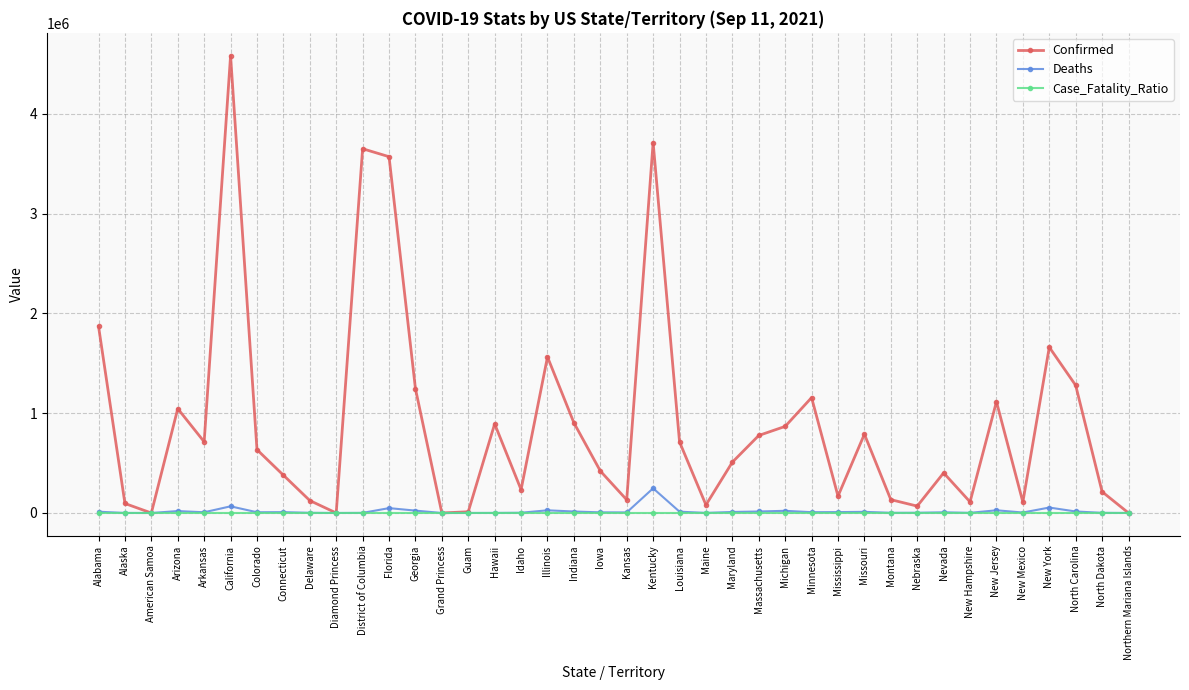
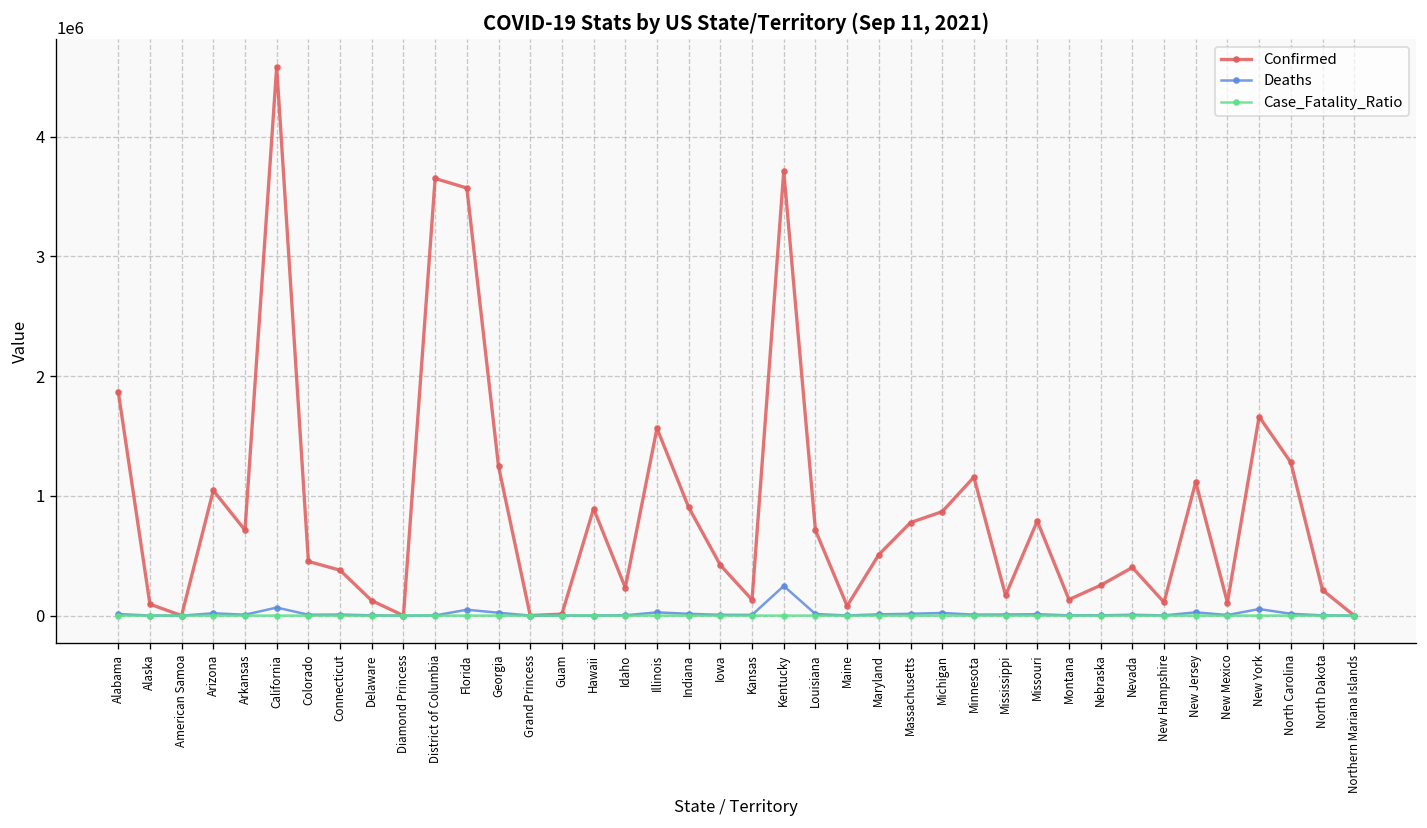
  {
    "Confirmed": {
      "Alabama": 1900000,
      "Alaska": 100000,
      "Arizona": 1000000,
      "Arkansas": 700000,
      "California": 4600000,
-     "Colorado": 600000,
+     "Colorado": 500000,
      "Connecticut": 400000,
      "Delaware": 100000,
      "District of Columbia": 3700000,
      "Florida": 3600000,
      "Georgia": 1200000,
      "Hawaii": 900000,
      "Idaho": 200000,
      "Illinois": 1600000,
      "Indiana": 900000,
      "Iowa": 400000,
      "Kansas": 100000,
      "Kentucky": 3700000,
      "Louisiana": 700000,
      "Maine": 100000,
      "Maryland": 500000,
      "Massachusetts": 800000,
      "Michigan": 900000,
      "Minnesota": 1200000,
      "Mississippi": 200000,
      "Missouri": 800000,
      "Montana": 100000,
-     "Nebraska": 100000,
+     "Nebraska": 300000,
      "Nevada": 400000,
      "New Hampshire": 100000,
      "New Jersey": 1100000,
      "New Mexico": 100000,
      "New York": 1700000,
      "North Carolina": 1300000,
      "North Dakota": 200000
    },
    "Deaths": {
      "California": 100000,
      "Florida": 0,
      "Illinois": 0,
      "Kentucky": 200000,
      "New Jersey": 0,
      "New York": 100000
    },
    "Case_Fatality_Ratio": {
      "California": 0,
      "Florida": 0,
      "Illinois": 0,
      "Kentucky": 0,
      "New Jersey": 0,
      "New York": 0
    }
  }
